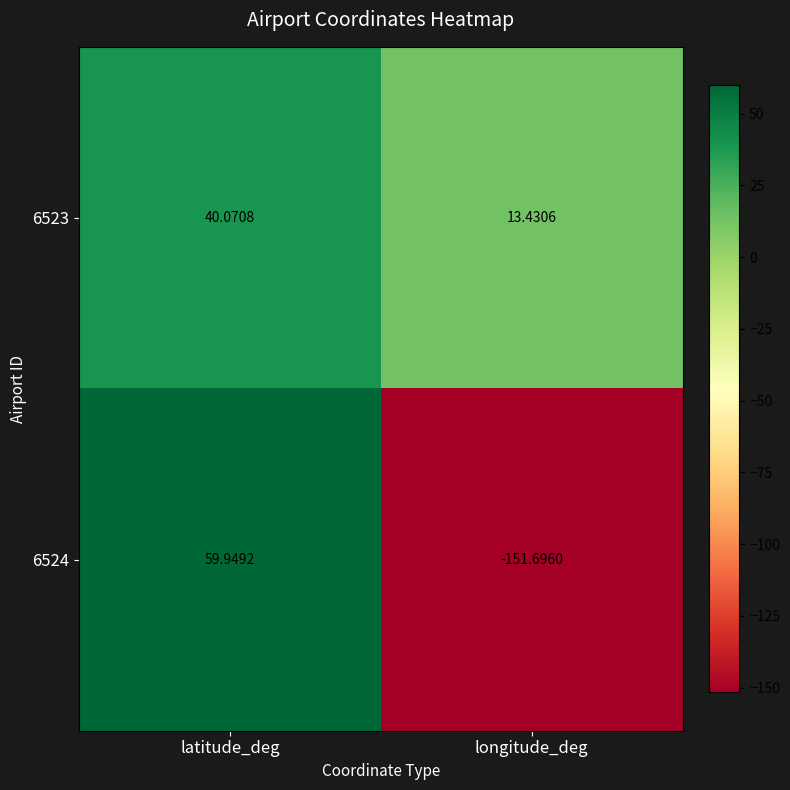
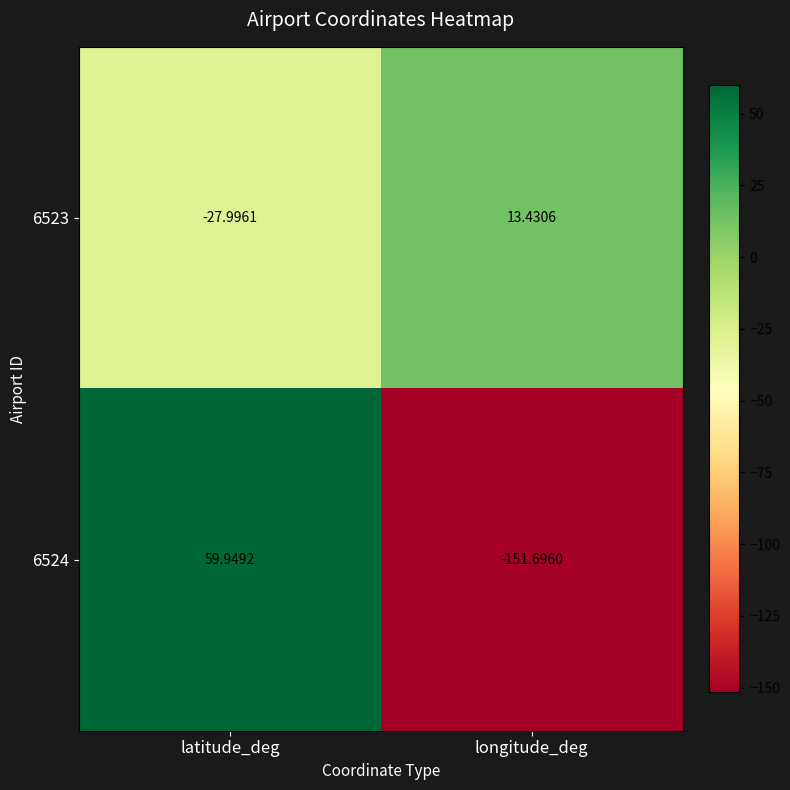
  {
    "6523": {
-     "latitude_deg": 40.0708,
+     "latitude_deg": -27.9961,
      "longitude_deg": 13.4306
    },
    "6524": {
      "latitude_deg": 59.9492,
      "longitude_deg": -151.6960
    }
  }
